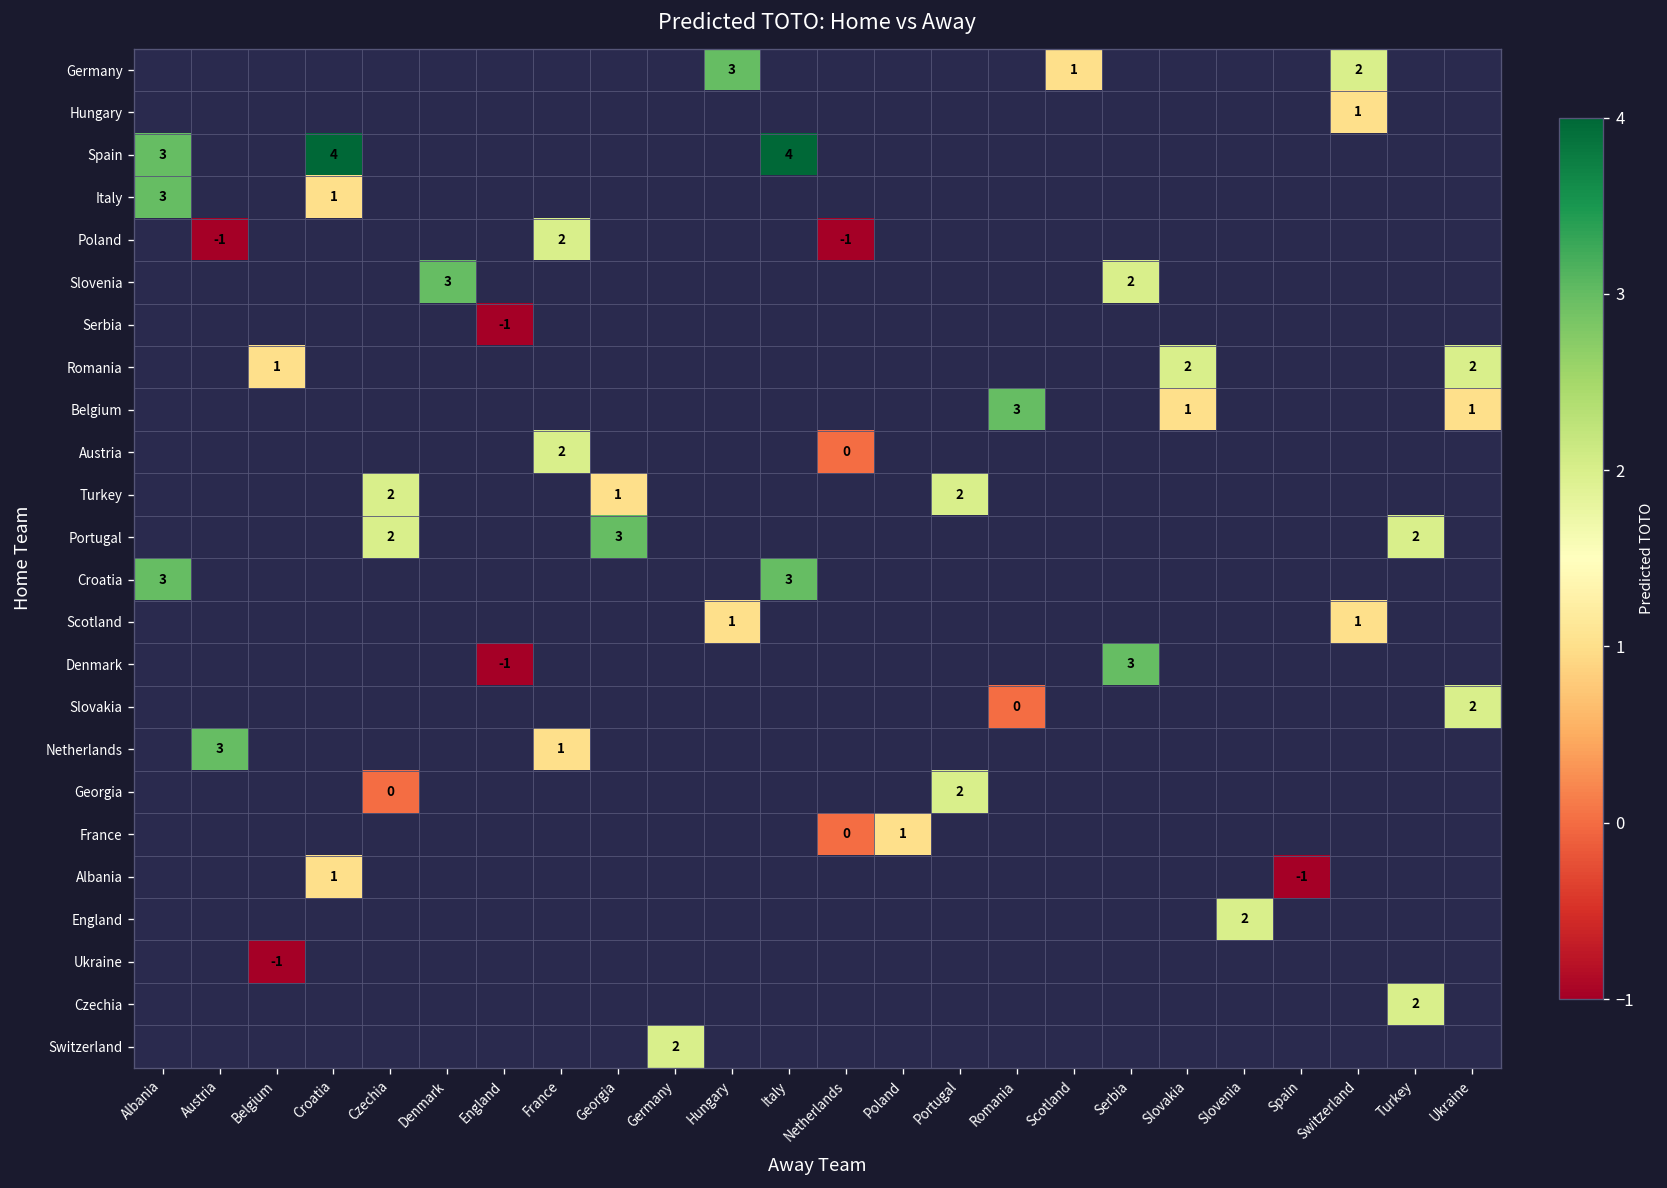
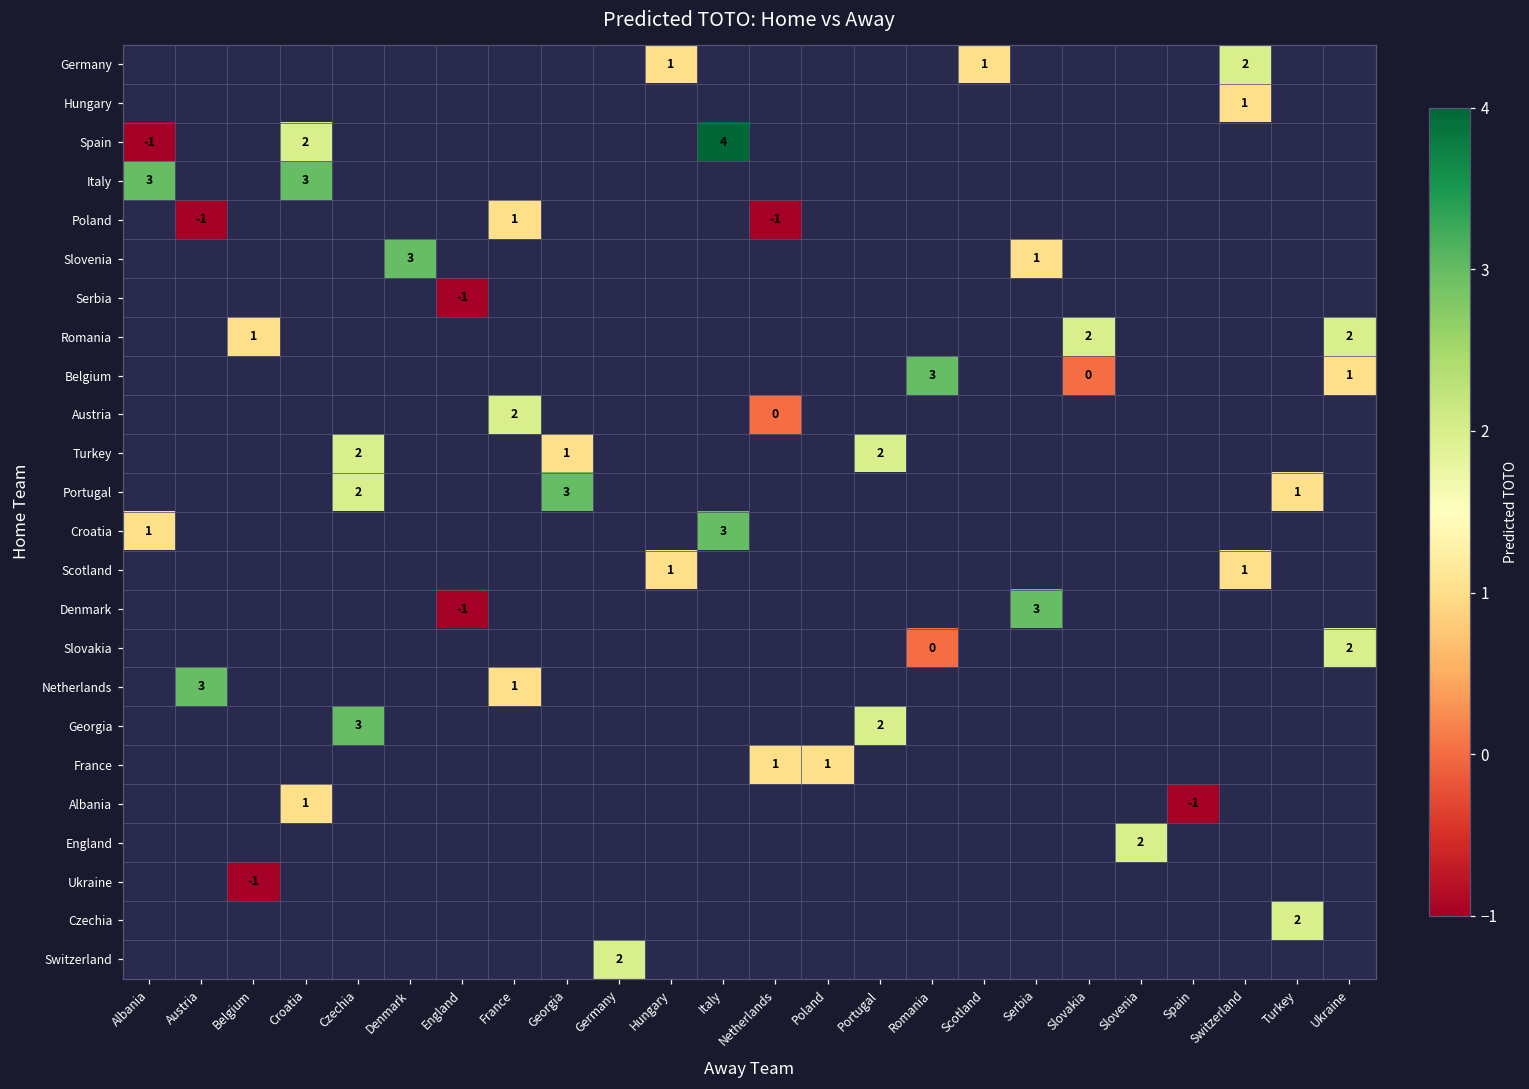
  {
    "Germany": {
-     "Hungary": 3,
+     "Hungary": 1,
      "Scotland": 1,
      "Switzerland": 2
    },
    "Hungary": {
      "Switzerland": 1
    },
    "Spain": {
-     "Albania": 3,
-     "Croatia": 4,
+     "Albania": -1,
+     "Croatia": 2,
      "Italy": 4
    },
    "Italy": {
      "Albania": 3,
-     "Croatia": 1
+     "Croatia": 3
    },
    "Poland": {
      "Austria": -1,
-     "France": 2,
+     "France": 1,
      "Netherlands": -1
    },
    "Slovenia": {
      "Denmark": 3,
-     "Serbia": 2
+     "Serbia": 1
    },
    "Serbia": {
      "England": -1
    },
    "Romania": {
      "Belgium": 1,
      "Slovakia": 2,
      "Ukraine": 2
    },
    "Belgium": {
      "Romania": 3,
-     "Slovakia": 1,
+     "Slovakia": 0,
      "Ukraine": 1
    },
    "Austria": {
      "France": 2,
      "Netherlands": 0
    },
    "Turkey": {
      "Czechia": 2,
      "Georgia": 1,
      "Portugal": 2
    },
    "Portugal": {
      "Czechia": 2,
      "Georgia": 3,
-     "Turkey": 2
+     "Turkey": 1
    },
    "Croatia": {
-     "Albania": 3,
+     "Albania": 1,
      "Italy": 3
    },
    "Scotland": {
      "Hungary": 1,
      "Switzerland": 1
    },
    "Denmark": {
      "England": -1,
      "Serbia": 3
    },
    "Slovakia": {
      "Romania": 0,
      "Ukraine": 2
    },
    "Netherlands": {
      "Austria": 3,
      "France": 1
    },
    "Georgia": {
-     "Czechia": 0,
+     "Czechia": 3,
      "Portugal": 2
    },
    "France": {
-     "Netherlands": 0,
+     "Netherlands": 1,
      "Poland": 1
    },
    "Albania": {
      "Croatia": 1,
      "Spain": -1
    },
    "England": {
      "Slovenia": 2
    },
    "Ukraine": {
      "Belgium": -1
    },
    "Czechia": {
      "Turkey": 2
    },
    "Switzerland": {
      "Germany": 2
    }
  }
